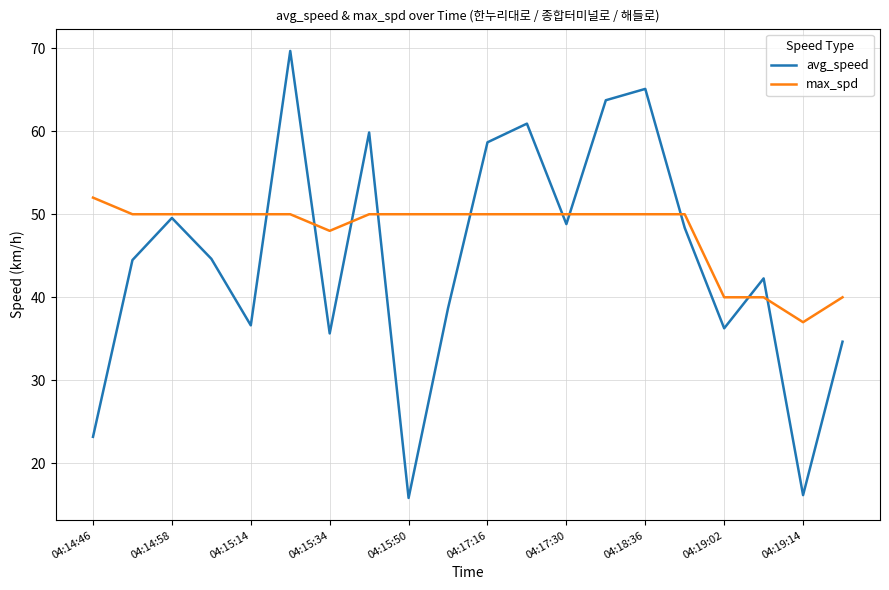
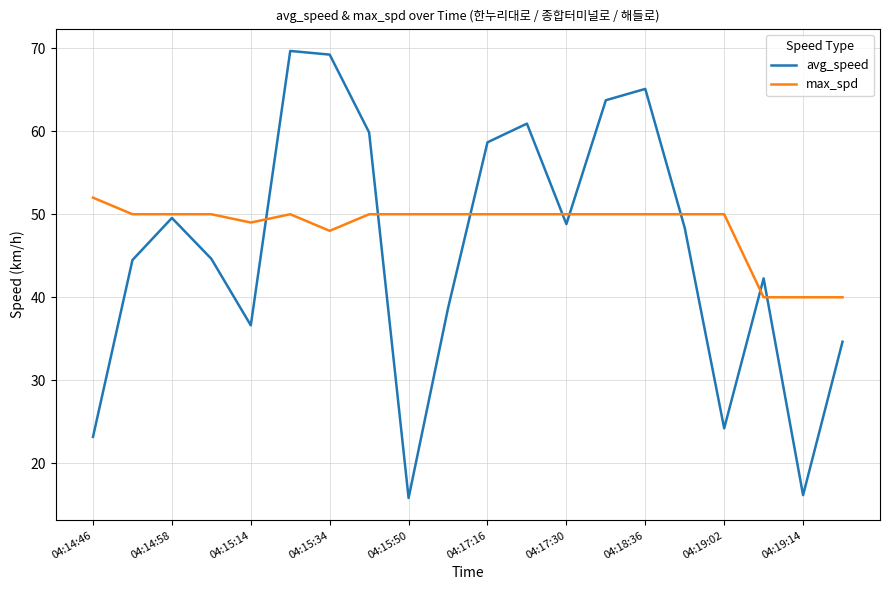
  {
    "avg_speed": {
      "04:14:46": 23,
      "04:14:58": 50,
      "04:15:14": 37,
-     "04:15:34": 36,
+     "04:15:34": 69,
      "04:15:50": 16,
      "04:17:16": 59,
      "04:17:30": 49,
      "04:18:36": 65,
-     "04:19:02": 36,
+     "04:19:02": 24,
      "04:19:14": 16
    },
    "max_spd": {
      "04:14:46": 52,
      "04:14:58": 50,
-     "04:15:14": 50,
+     "04:15:14": 49,
      "04:15:34": 48,
      "04:15:50": 50,
      "04:17:16": 50,
      "04:17:30": 50,
      "04:18:36": 50,
-     "04:19:02": 40,
-     "04:19:14": 37
+     "04:19:02": 50,
+     "04:19:14": 40
    }
  }
